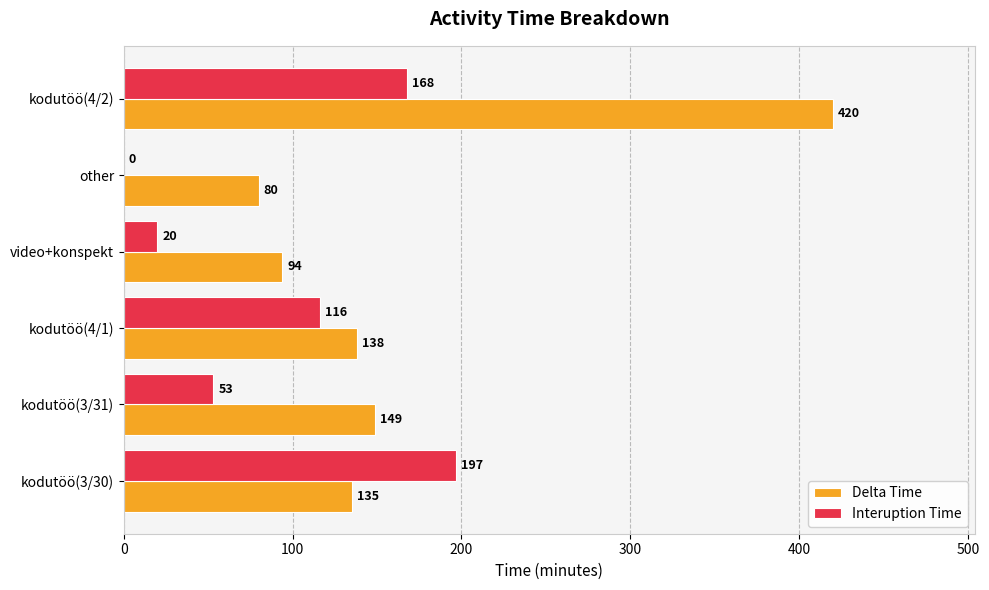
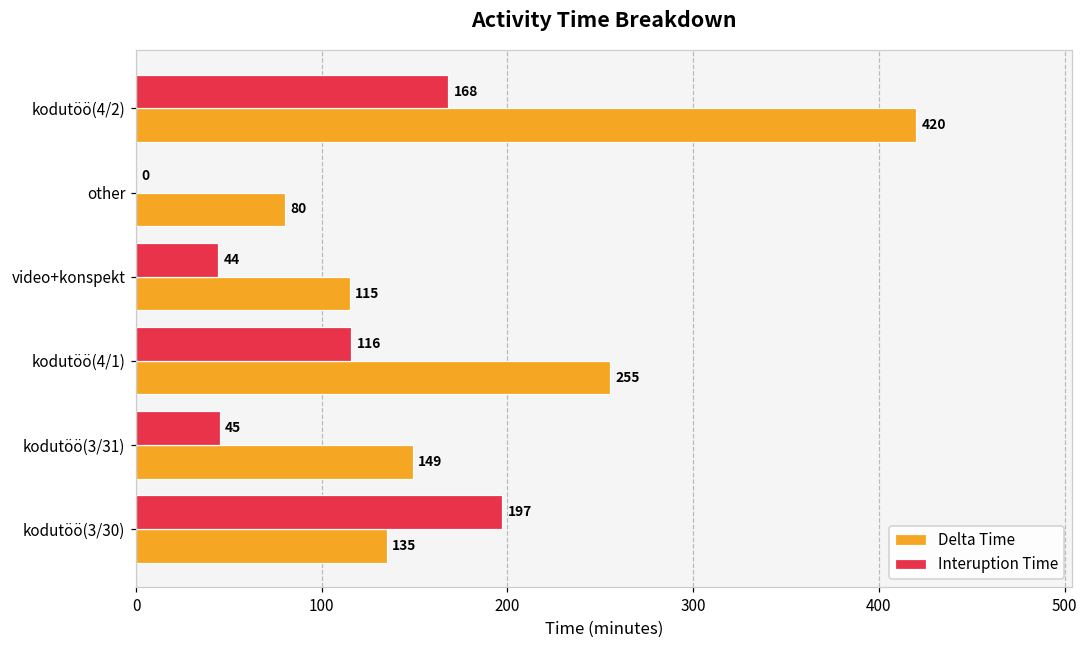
  {
    "Delta Time": {
      "kodutöö(4/2)": 420,
      "other": 80,
-     "video+konspekt": 94,
-     "kodutöö(4/1)": 138,
+     "video+konspekt": 115,
+     "kodutöö(4/1)": 255,
      "kodutöö(3/31)": 149,
      "kodutöö(3/30)": 135
    },
    "Interuption Time": {
      "kodutöö(4/2)": 168,
      "other": 0,
-     "video+konspekt": 20,
+     "video+konspekt": 44,
      "kodutöö(4/1)": 116,
-     "kodutöö(3/31)": 53,
+     "kodutöö(3/31)": 45,
      "kodutöö(3/30)": 197
    }
  }
